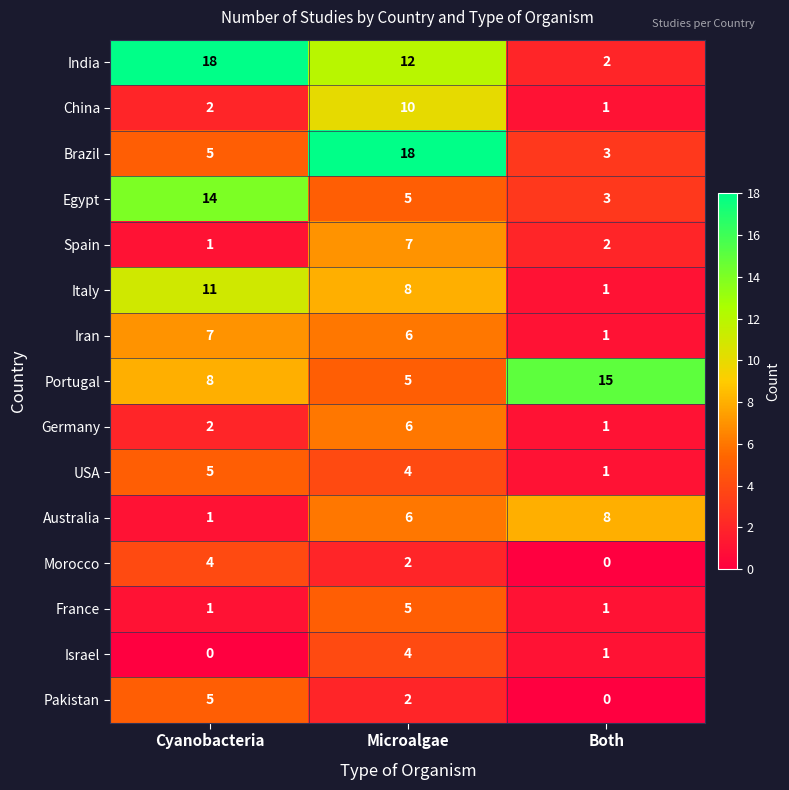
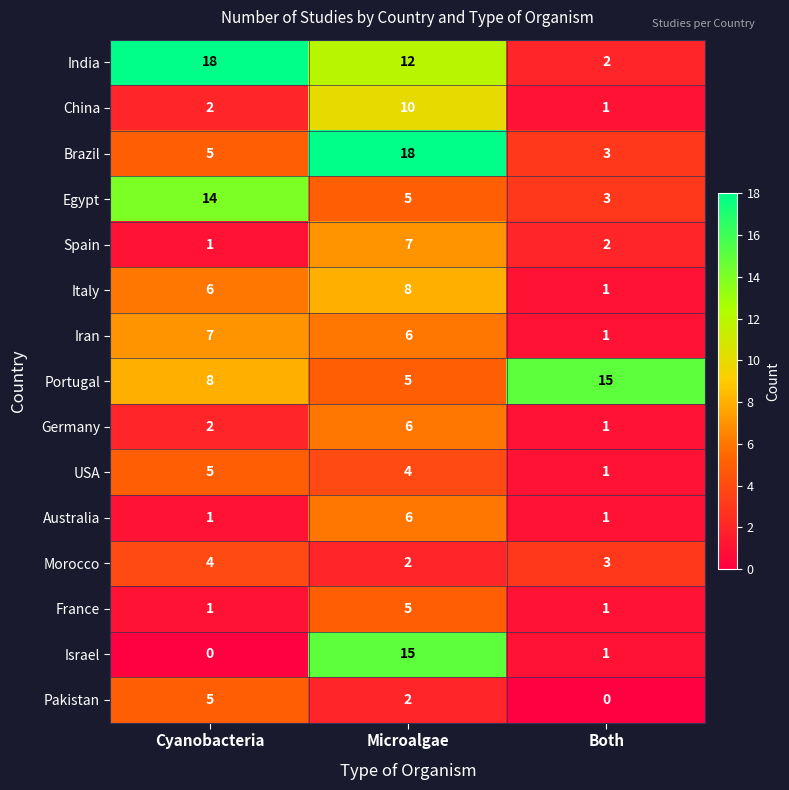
  {
    "India": {
      "Cyanobacteria": 18,
      "Microalgae": 12,
      "Both": 2
    },
    "China": {
      "Cyanobacteria": 2,
      "Microalgae": 10,
      "Both": 1
    },
    "Brazil": {
      "Cyanobacteria": 5,
      "Microalgae": 18,
      "Both": 3
    },
    "Egypt": {
      "Cyanobacteria": 14,
      "Microalgae": 5,
      "Both": 3
    },
    "Spain": {
      "Cyanobacteria": 1,
      "Microalgae": 7,
      "Both": 2
    },
    "Italy": {
-     "Cyanobacteria": 11,
+     "Cyanobacteria": 6,
      "Microalgae": 8,
      "Both": 1
    },
    "Iran": {
      "Cyanobacteria": 7,
      "Microalgae": 6,
      "Both": 1
    },
    "Portugal": {
      "Cyanobacteria": 8,
      "Microalgae": 5,
      "Both": 15
    },
    "Germany": {
      "Cyanobacteria": 2,
      "Microalgae": 6,
      "Both": 1
    },
    "USA": {
      "Cyanobacteria": 5,
      "Microalgae": 4,
      "Both": 1
    },
    "Australia": {
      "Cyanobacteria": 1,
      "Microalgae": 6,
-     "Both": 8
+     "Both": 1
    },
    "Morocco": {
      "Cyanobacteria": 4,
      "Microalgae": 2,
-     "Both": 0
+     "Both": 3
    },
    "France": {
      "Cyanobacteria": 1,
      "Microalgae": 5,
      "Both": 1
    },
    "Israel": {
      "Cyanobacteria": 0,
-     "Microalgae": 4,
+     "Microalgae": 15,
      "Both": 1
    },
    "Pakistan": {
      "Cyanobacteria": 5,
      "Microalgae": 2,
      "Both": 0
    }
  }
